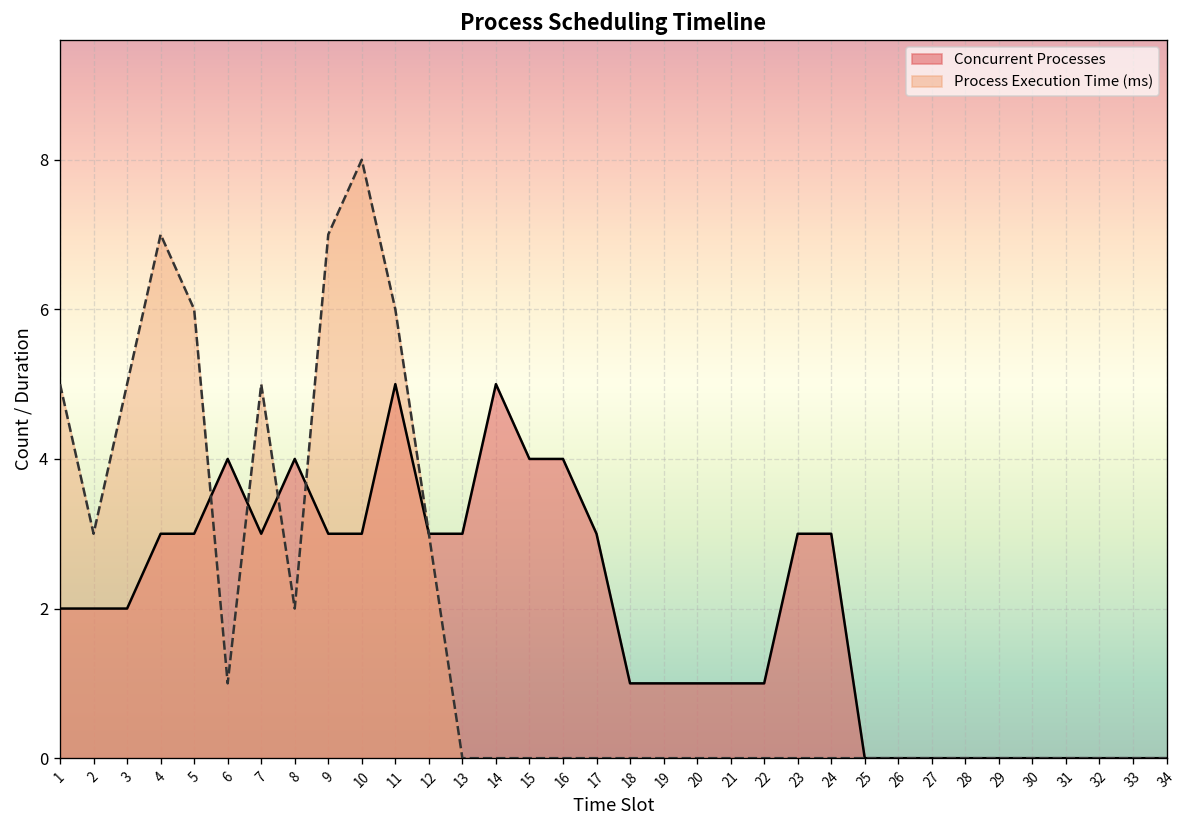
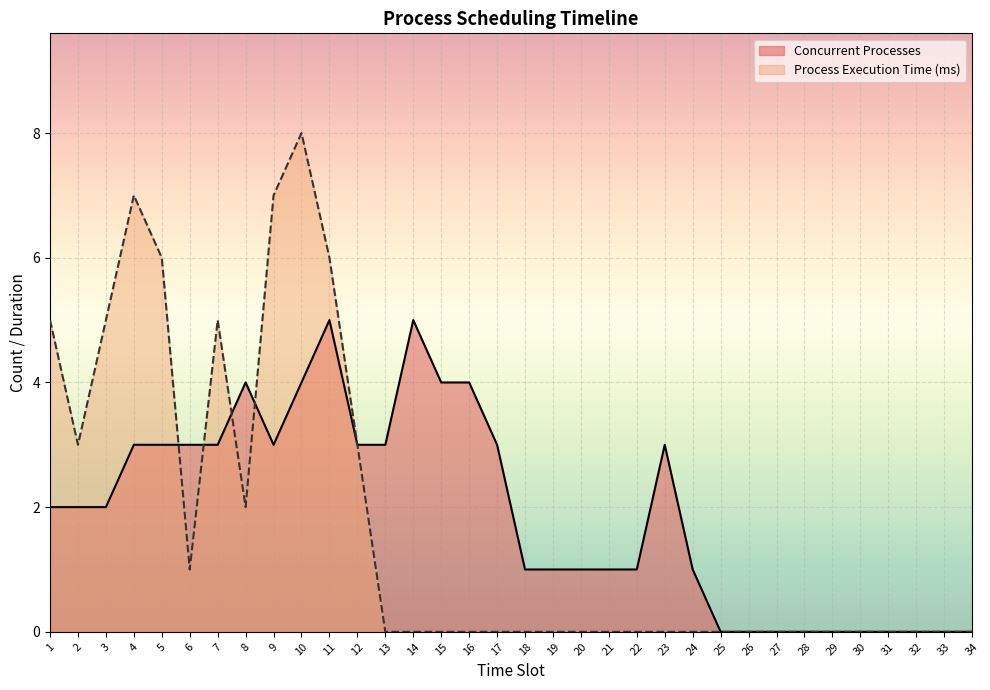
  {
    "Concurrent Processes": {
      "1": 2,
      "2": 2,
      "3": 2,
      "4": 3,
      "5": 3,
-     "6": 4,
+     "6": 3,
      "7": 3,
      "8": 4,
      "9": 3,
-     "10": 3,
+     "10": 4,
      "11": 5,
      "13": 3,
      "14": 5,
      "15": 4,
      "16": 4,
      "17": 3,
      "18": 1,
      "19": 1,
      "20": 1,
      "21": 1,
      "22": 1,
      "23": 3,
-     "24": 3
+     "24": 1
    },
    "Process Execution Time (ms)": {
      "1": 5,
      "2": 3,
      "3": 5,
      "4": 7,
      "5": 6,
      "6": 1,
      "7": 5,
      "8": 2,
      "9": 7,
      "10": 8,
      "11": 6,
      "13": 0,
      "14": 0,
      "15": 0,
      "16": 0,
      "17": 0,
      "18": 0,
      "19": 0,
      "20": 0,
      "21": 0,
      "22": 0,
      "23": 0,
      "24": 0
    }
  }
